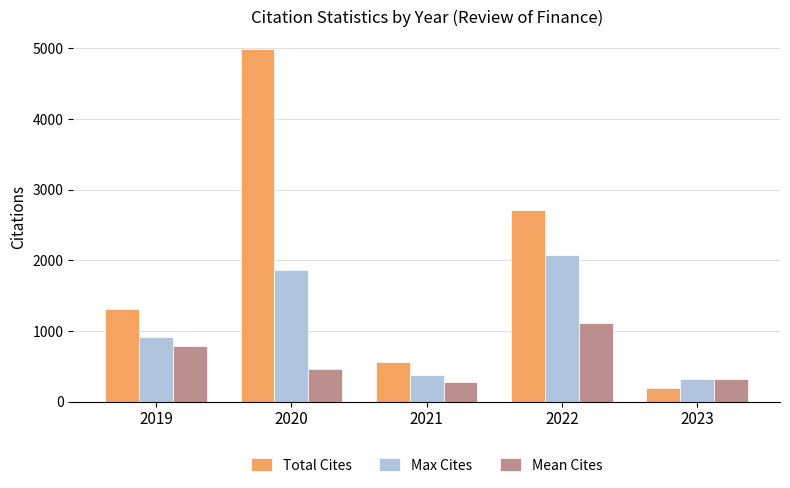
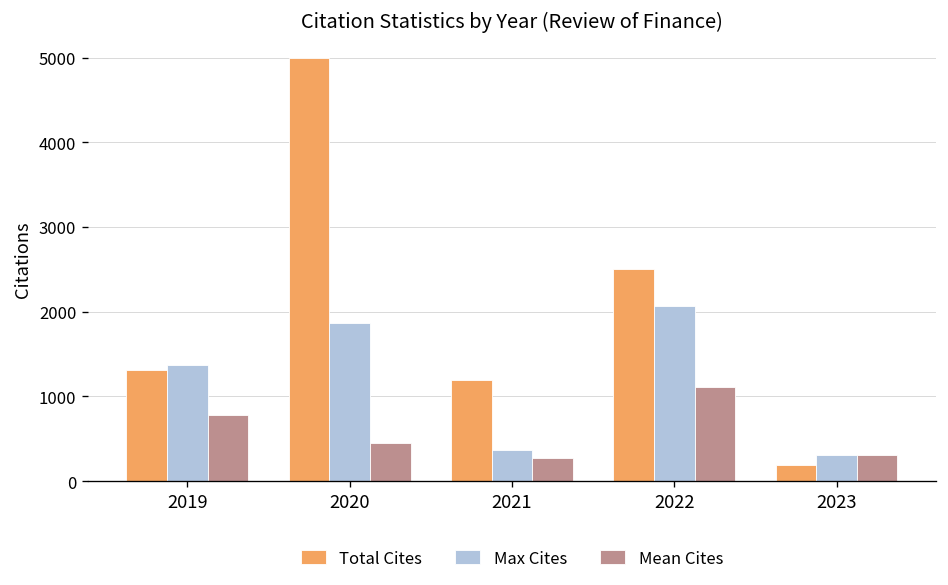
  {
    "Total Cites": {
      "2019": 1300,
      "2020": 5000,
-     "2021": 600,
-     "2022": 2700,
+     "2021": 1200,
+     "2022": 2500,
      "2023": 200
    },
    "Max Cites": {
-     "2019": 900,
+     "2019": 1400,
      "2020": 1900,
      "2021": 400,
      "2022": 2100,
      "2023": 300
    },
    "Mean Cites": {
      "2019": 800,
      "2020": 500,
      "2021": 300,
      "2022": 1100,
      "2023": 300
    }
  }
